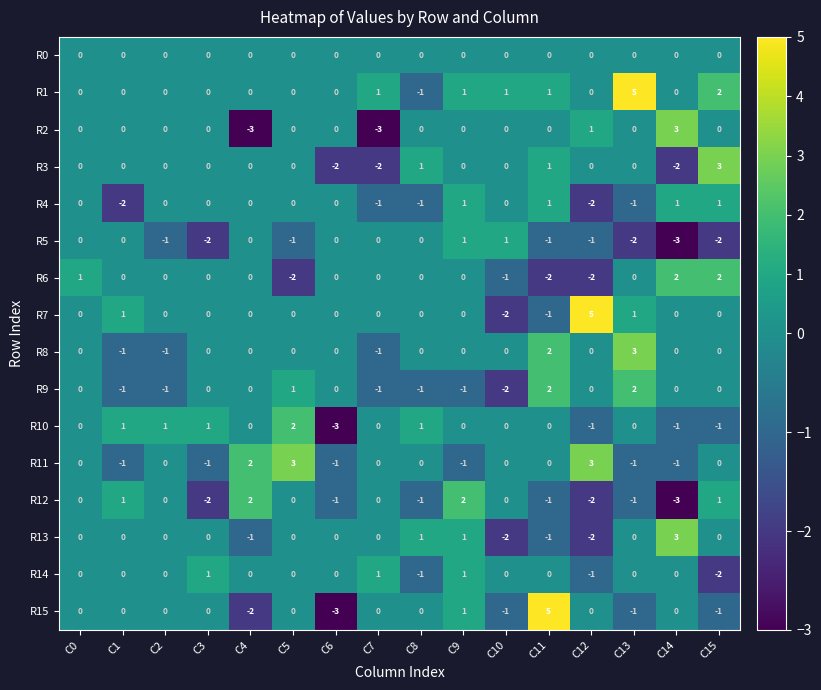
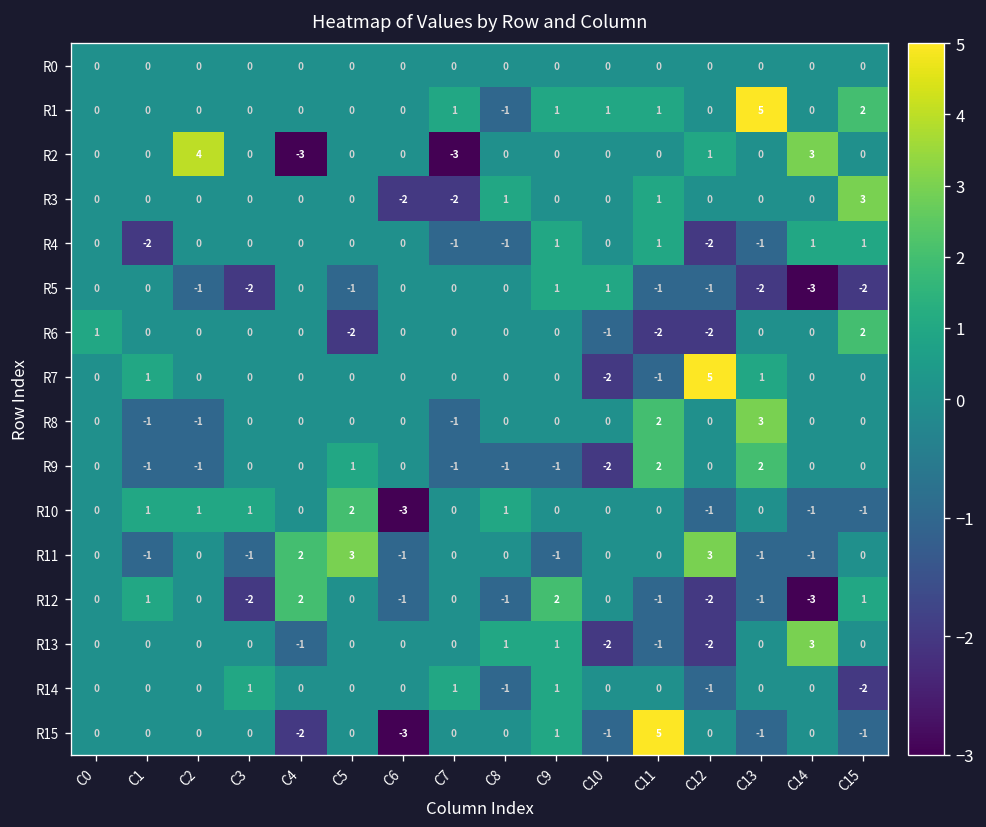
  {
    "R2": {
      "C0": 0,
      "C1": 0,
-     "C2": 0,
+     "C2": 4,
      "C3": 0,
      "C4": -3,
      "C5": 0,
      "C6": 0,
      "C7": -3,
      "C8": 0,
      "C9": 0,
      "C10": 0,
      "C11": 0,
      "C12": 1,
      "C13": 0,
      "C14": 3,
      "C15": 0
    },
    "R3": {
      "C0": 0,
      "C1": 0,
      "C2": 0,
      "C3": 0,
      "C4": 0,
      "C5": 0,
      "C6": -2,
      "C7": -2,
      "C8": 1,
      "C9": 0,
      "C10": 0,
      "C11": 1,
      "C12": 0,
      "C13": 0,
-     "C14": -2,
+     "C14": 0,
      "C15": 3
    },
    "R6": {
      "C0": 1,
      "C1": 0,
      "C2": 0,
      "C3": 0,
      "C4": 0,
      "C5": -2,
      "C6": 0,
      "C7": 0,
      "C8": 0,
      "C9": 0,
      "C10": -1,
      "C11": -2,
      "C12": -2,
      "C13": 0,
-     "C14": 2,
+     "C14": 0,
      "C15": 2
    }
  }
